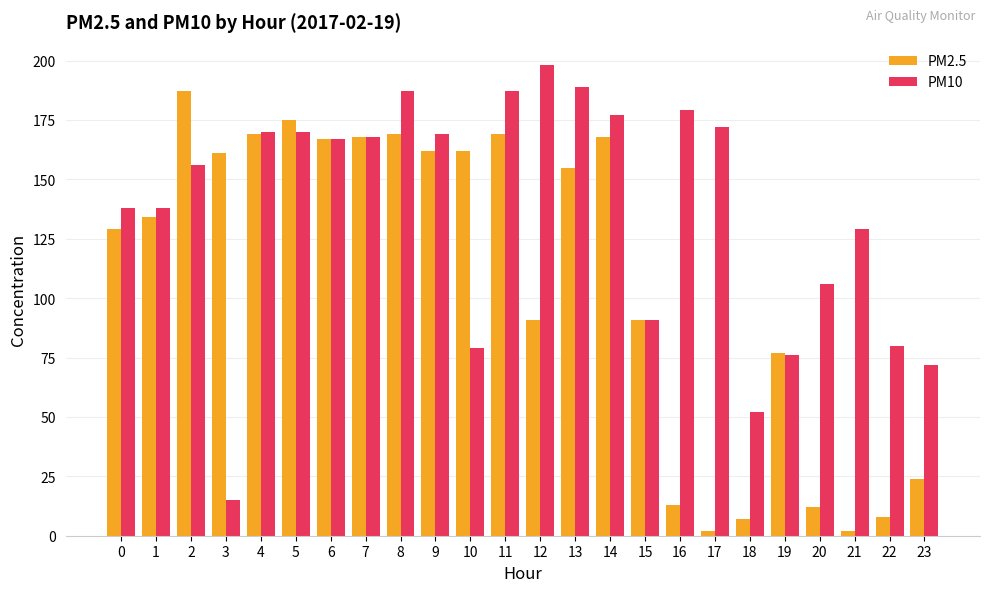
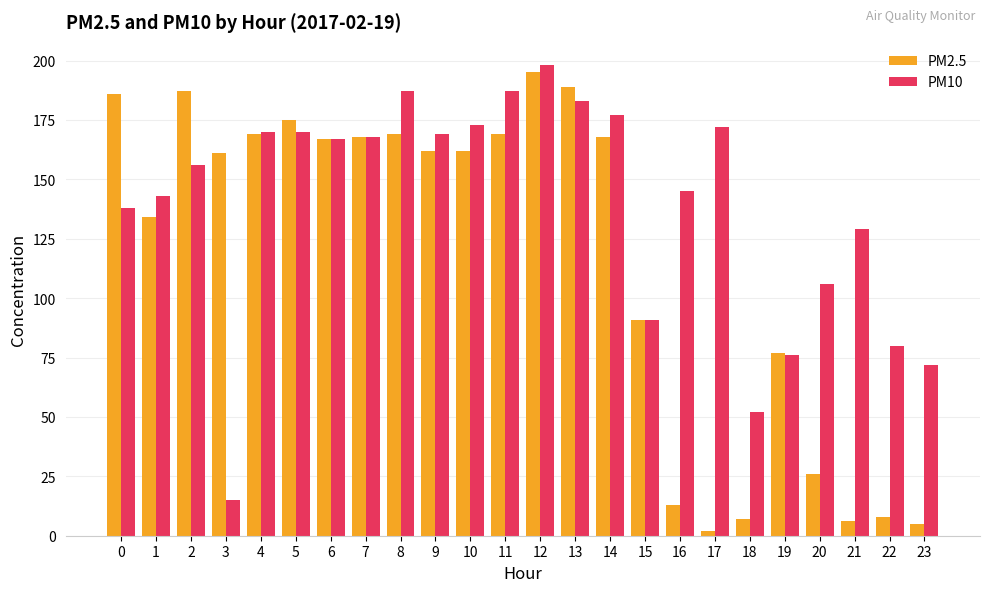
  {
    "PM2.5": {
-     "0": 129,
+     "0": 186,
      "1": 134,
      "2": 187,
      "3": 161,
      "4": 169,
      "5": 175,
      "6": 167,
      "7": 168,
      "8": 169,
      "9": 162,
      "10": 162,
      "11": 169,
-     "12": 91,
-     "13": 155,
+     "12": 195,
+     "13": 189,
      "14": 168,
      "15": 91,
      "16": 13,
      "17": 2,
      "18": 7,
      "19": 77,
-     "20": 12,
-     "21": 2,
+     "20": 26,
+     "21": 6,
      "22": 8,
-     "23": 24
+     "23": 5
    },
    "PM10": {
      "0": 138,
-     "1": 138,
+     "1": 143,
      "2": 156,
      "3": 15,
      "4": 170,
      "5": 170,
      "6": 167,
      "7": 168,
      "8": 187,
      "9": 169,
-     "10": 79,
+     "10": 173,
      "11": 187,
      "12": 198,
-     "13": 189,
+     "13": 183,
      "14": 177,
      "15": 91,
-     "16": 179,
+     "16": 145,
      "17": 172,
      "18": 52,
      "19": 76,
      "20": 106,
      "21": 129,
      "22": 80,
      "23": 72
    }
  }
